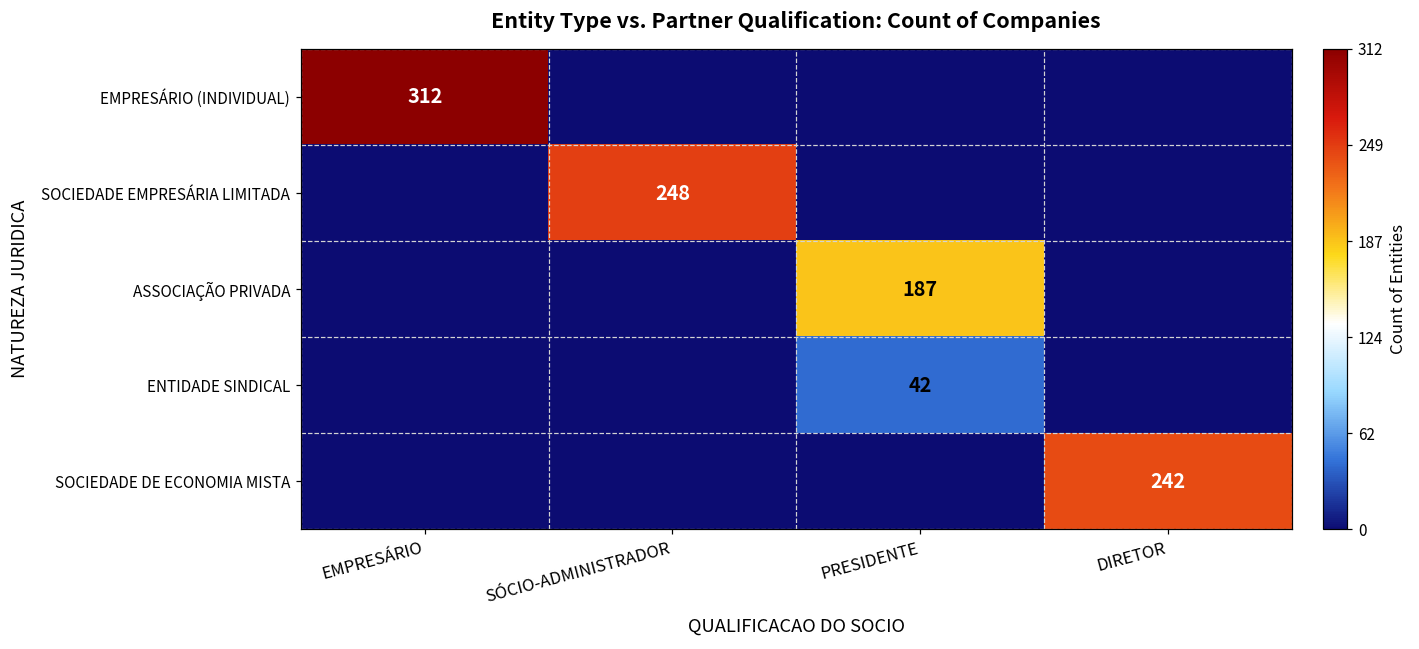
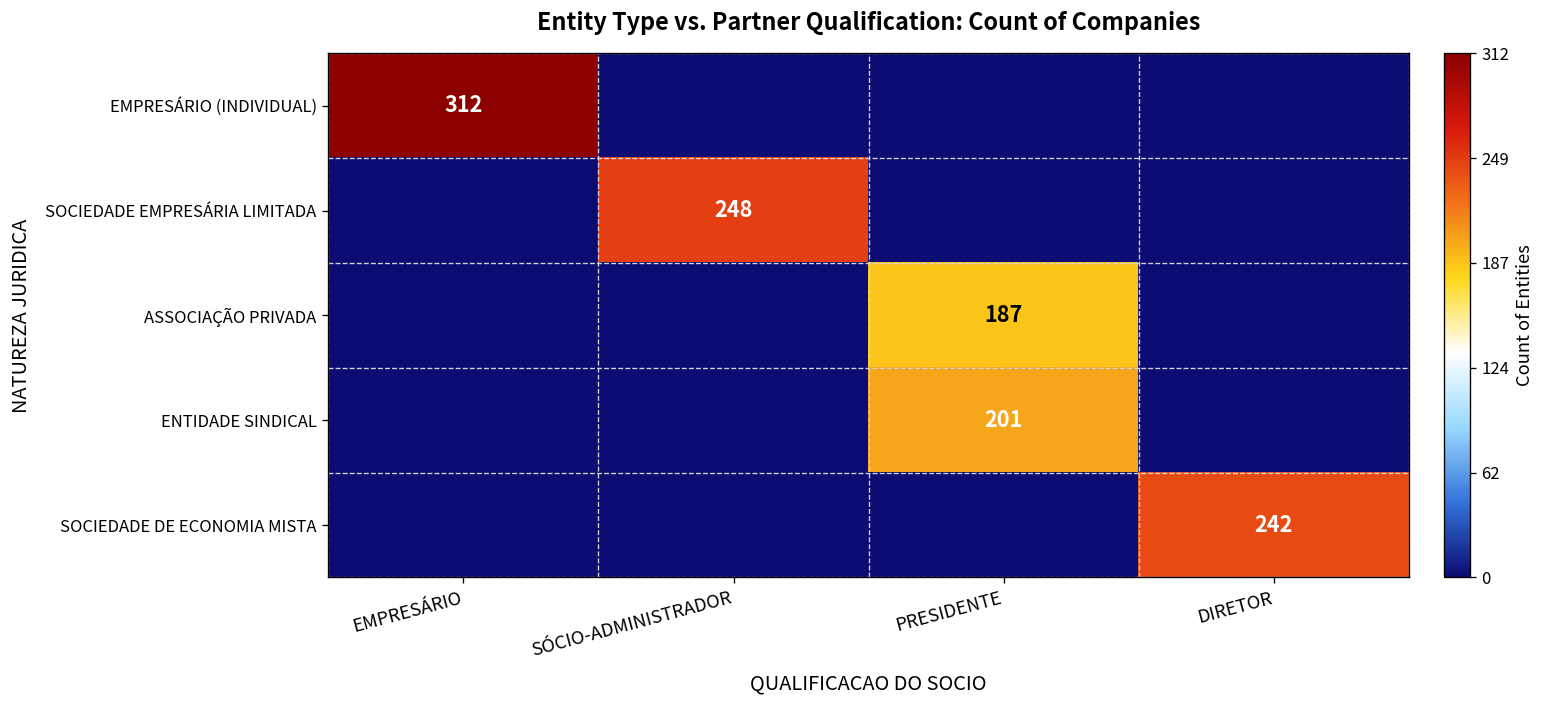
  {
    "EMPRESÁRIO (INDIVIDUAL)": {
      "EMPRESÁRIO": 312
    },
    "SOCIEDADE EMPRESÁRIA LIMITADA": {
      "SÓCIO-ADMINISTRADOR": 248
    },
    "ASSOCIAÇÃO PRIVADA": {
      "PRESIDENTE": 187
    },
    "ENTIDADE SINDICAL": {
-     "PRESIDENTE": 42
+     "PRESIDENTE": 201
    },
    "SOCIEDADE DE ECONOMIA MISTA": {
      "DIRETOR": 242
    }
  }
